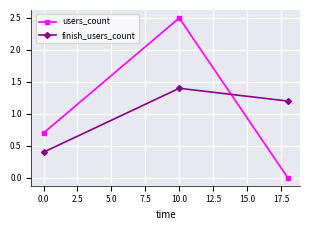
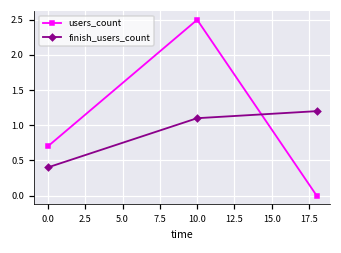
  {
    "users_count": {
      "0.0": 0.7,
      "10.0": 2.5
    },
    "finish_users_count": {
      "0.0": 0.4,
-     "10.0": 1.4
+     "10.0": 1.1
    }
  }
